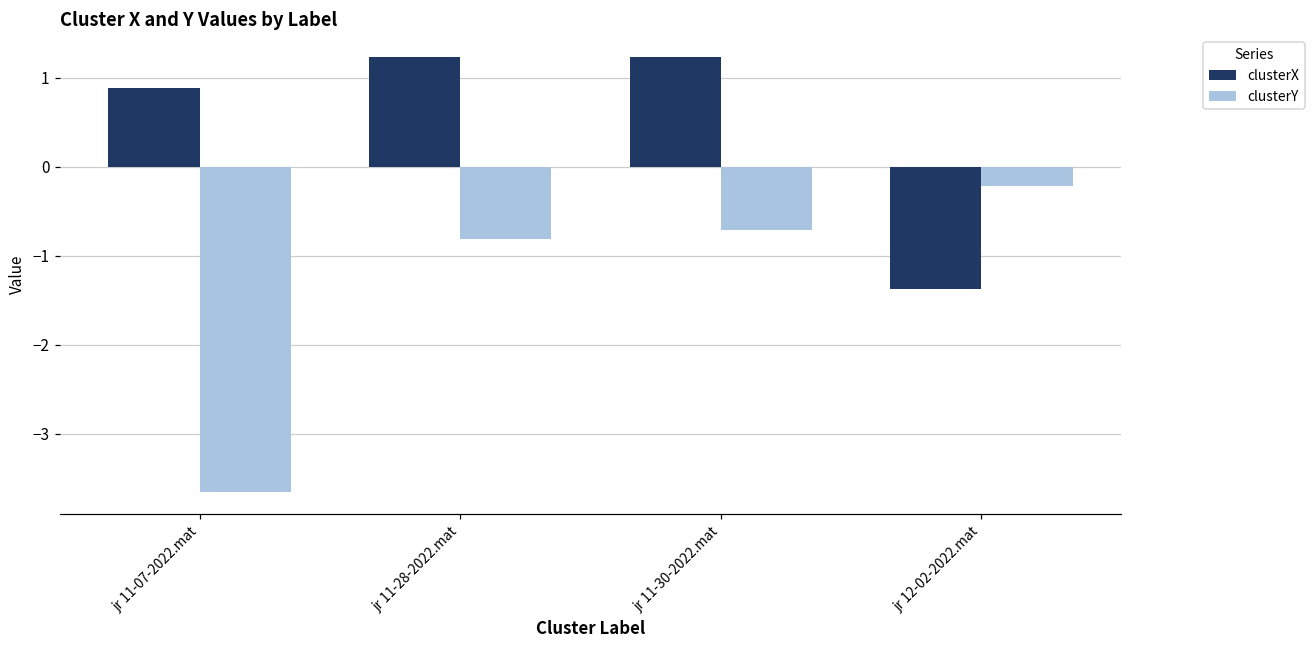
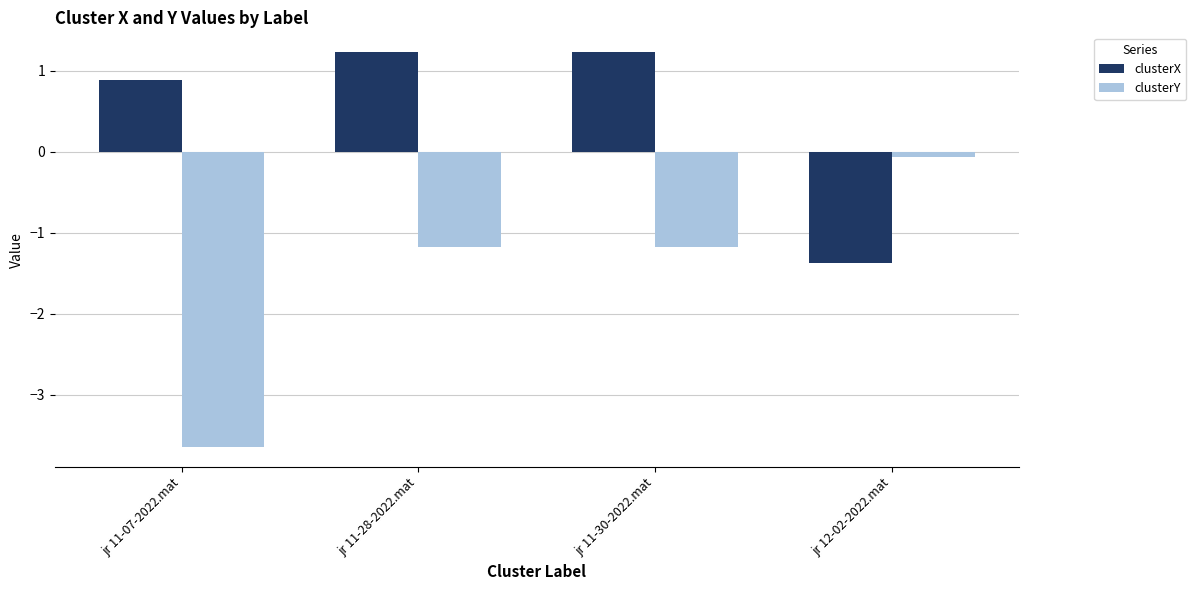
  {
    "clusterX": {
      "jr 11-07-2022.mat": 0.9,
      "jr 11-28-2022.mat": 1.2,
      "jr 11-30-2022.mat": 1.2,
      "jr 12-02-2022.mat": -1.4
    },
    "clusterY": {
      "jr 11-07-2022.mat": -3.7,
-     "jr 11-28-2022.mat": -0.8,
-     "jr 11-30-2022.mat": -0.7,
-     "jr 12-02-2022.mat": -0.2
+     "jr 11-28-2022.mat": -1.2,
+     "jr 11-30-2022.mat": -1.2,
+     "jr 12-02-2022.mat": -0.1
    }
  }
